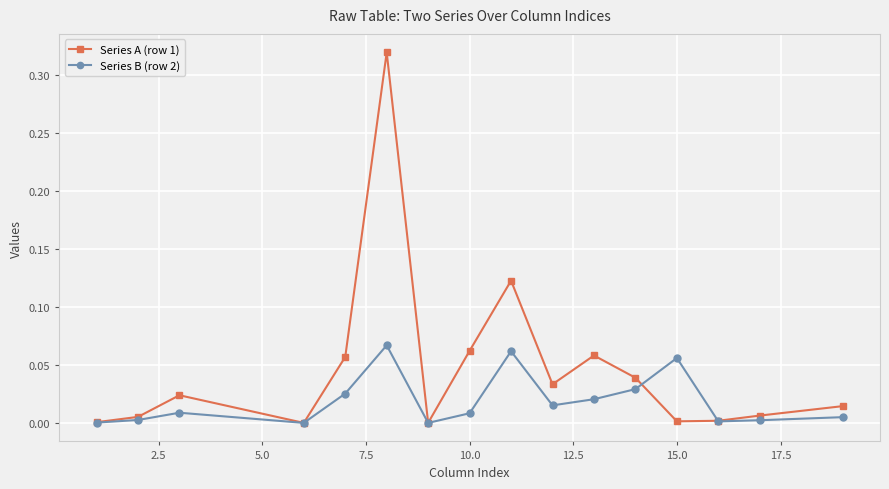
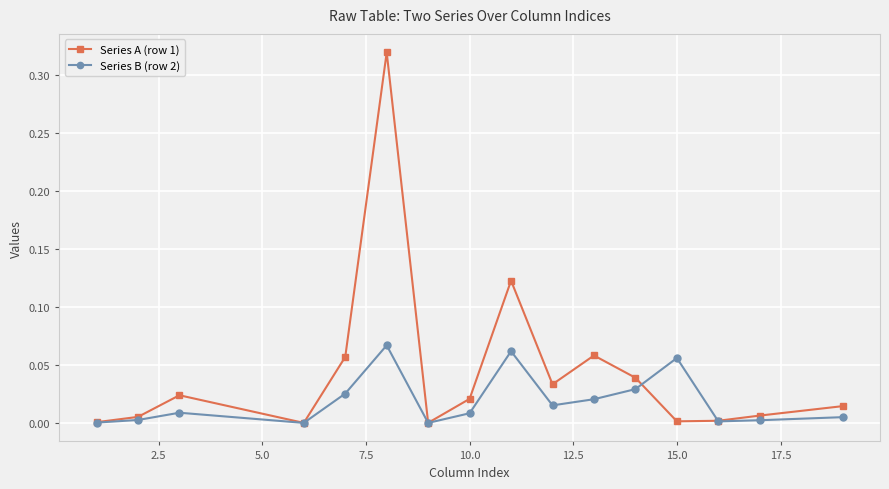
  {
    "Series A (row 1)": {
-     "10.0": 0.062,
+     "10.0": 0.021,
      "15.0": 0.001
    },
    "Series B (row 2)": {
      "10.0": 0.008,
      "15.0": 0.056
    }
  }
